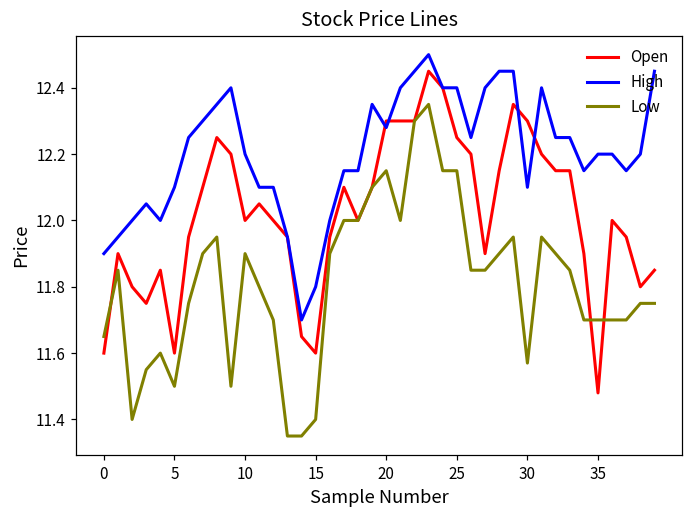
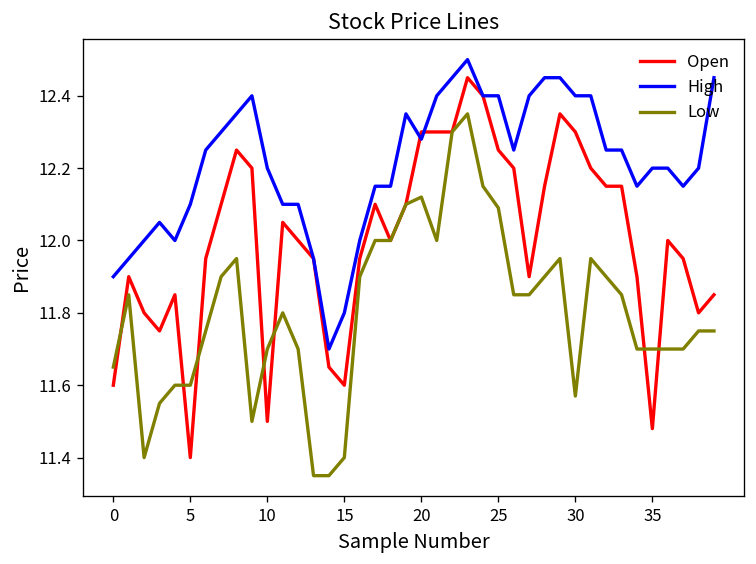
  {
    "Open": {
      "0": 11.6,
-     "5": 11.6,
-     "10": 12.0,
+     "5": 11.4,
+     "10": 11.5,
      "15": 11.6,
      "20": 12.3,
      "25": 12.25,
      "30": 12.3,
      "35": 11.48
    },
    "High": {
      "0": 11.9,
      "5": 12.1,
      "10": 12.2,
      "15": 11.8,
      "20": 12.28,
      "25": 12.4,
-     "30": 12.1,
+     "30": 12.4,
      "35": 12.2
    },
    "Low": {
      "0": 11.65,
-     "5": 11.5,
-     "10": 11.9,
+     "5": 11.6,
+     "10": 11.7,
      "15": 11.40,
-     "20": 12.15,
-     "25": 12.15,
+     "20": 12.12,
+     "25": 12.09,
      "30": 11.57,
      "35": 11.70
    }
  }
